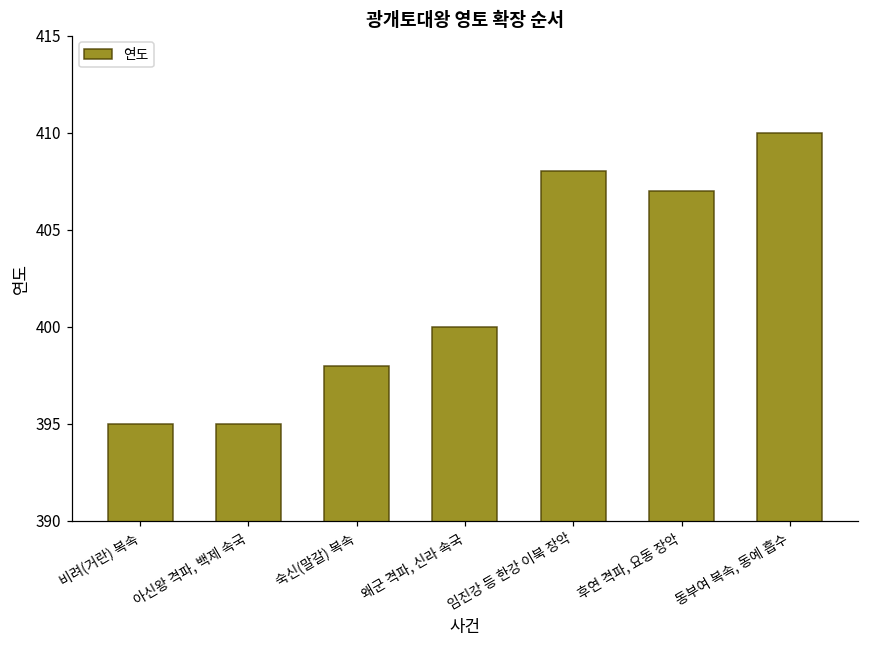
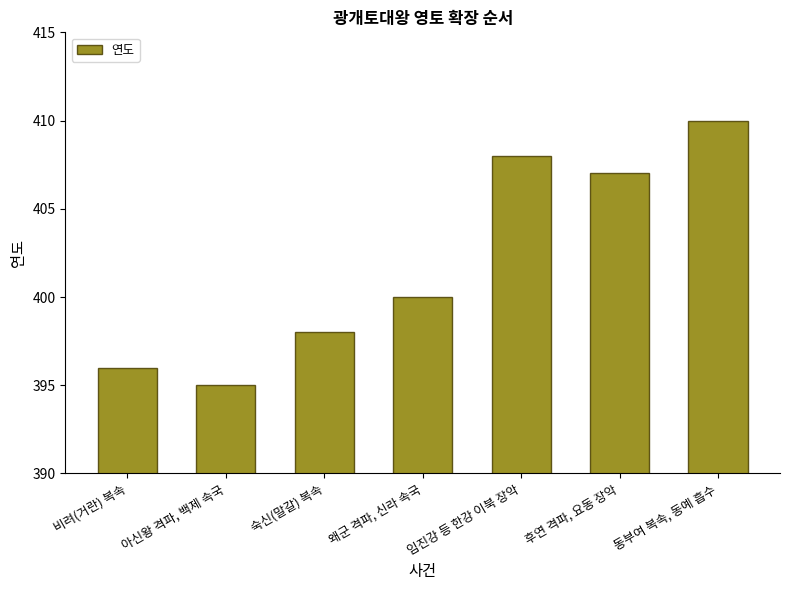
  {
-   "비려(거란) 복속": 395,
+   "비려(거란) 복속": 396,
    "아신왕 격파, 백제 속국": 395,
    "숙신(말갈) 복속": 398,
    "왜군 격파, 신라 속국": 400,
    "임진강 등 한강 이북 장악": 408,
    "후연 격파, 요동 장악": 407,
    "동부여 복속, 동예 흡수": 410
  }
